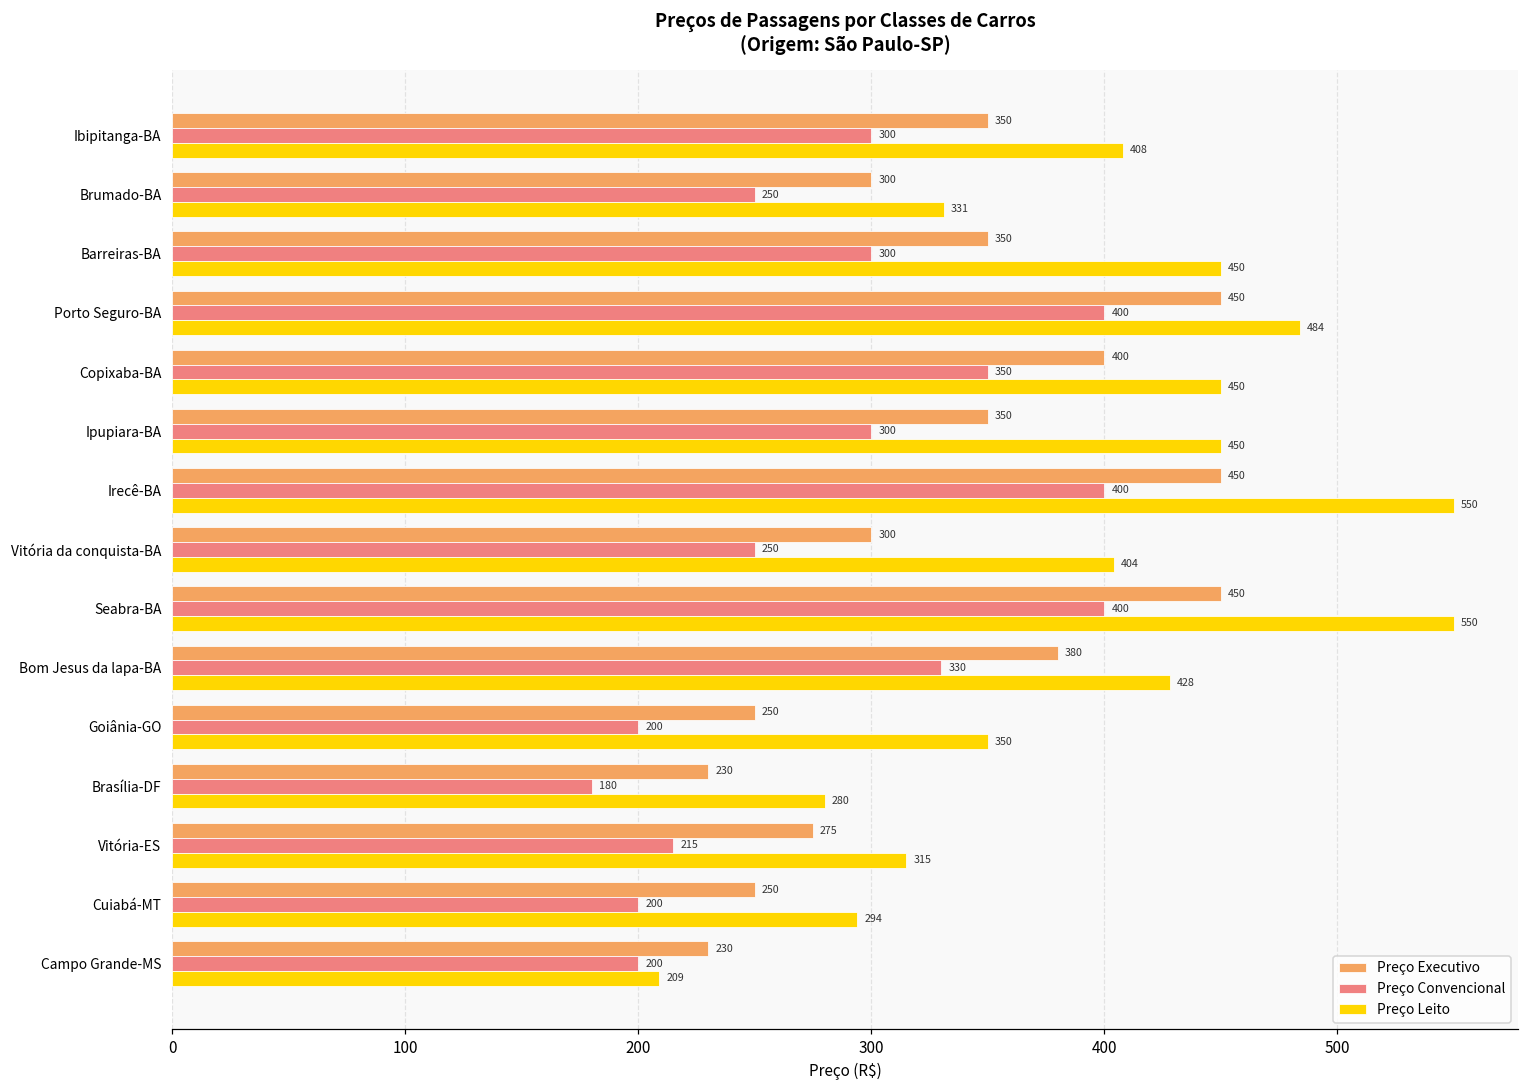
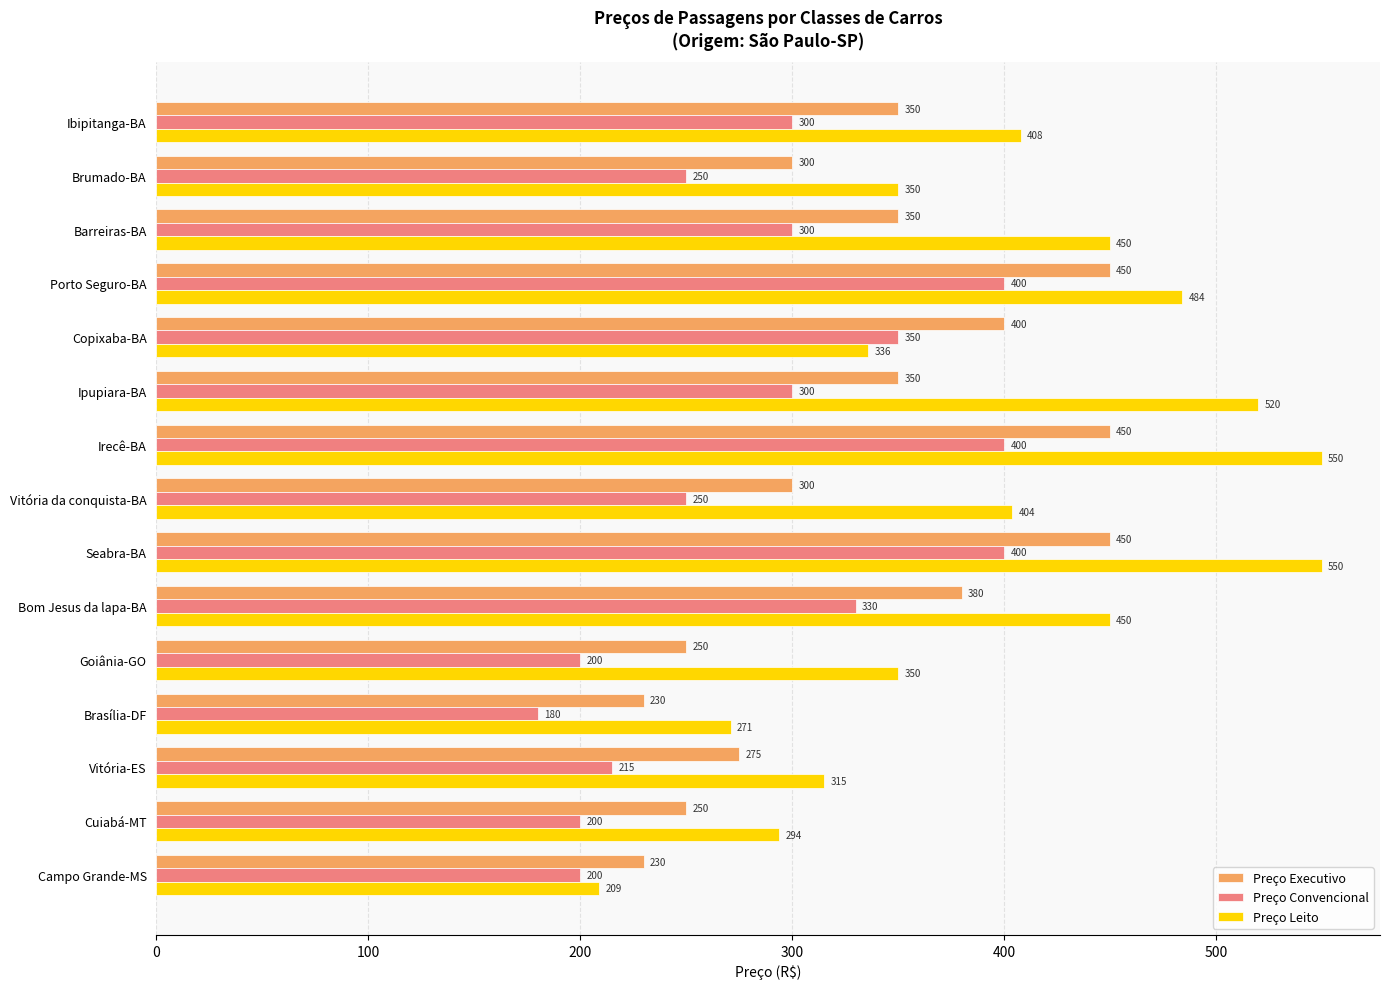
  {
    "Preço Leito": {
      "Ibipitanga-BA": 408,
-     "Brumado-BA": 331,
+     "Brumado-BA": 350,
      "Barreiras-BA": 450,
      "Porto Seguro-BA": 484,
-     "Copixaba-BA": 450,
-     "Ipupiara-BA": 450,
+     "Copixaba-BA": 336,
+     "Ipupiara-BA": 520,
      "Irecê-BA": 550,
      "Vitória da conquista-BA": 404,
      "Seabra-BA": 550,
-     "Bom Jesus da lapa-BA": 428,
+     "Bom Jesus da lapa-BA": 450,
      "Goiânia-GO": 350,
-     "Brasília-DF": 280,
+     "Brasília-DF": 271,
      "Vitória-ES": 315,
      "Cuiabá-MT": 294,
      "Campo Grande-MS": 209
    }
  }
